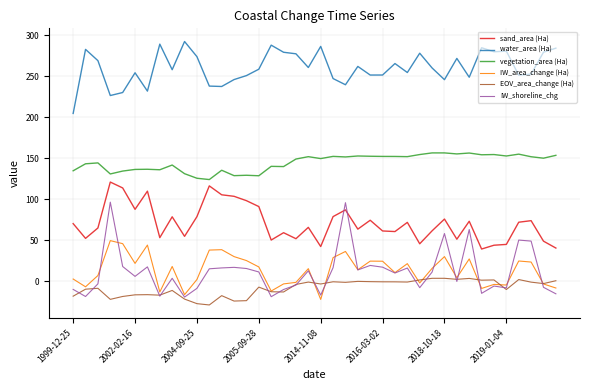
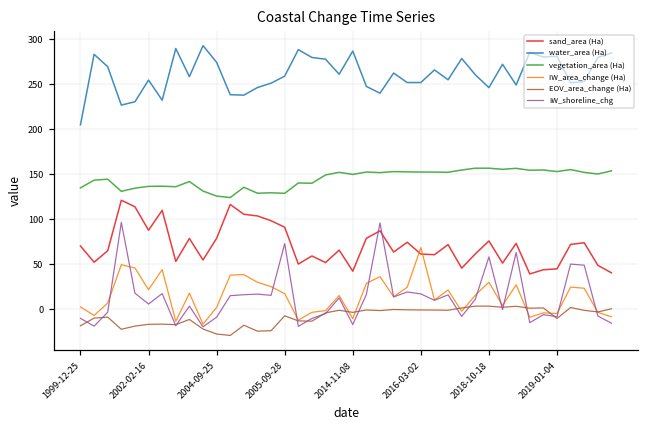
  {
    "sand_area (Ha)": {
      "1999-12-25": 70,
      "2002-02-16": 90,
      "2004-09-25": 80,
      "2005-09-28": 90,
      "2014-11-08": 40,
      "2016-03-02": 60,
      "2018-10-18": 80,
      "2019-01-04": 50
    },
    "water_area (Ha)": {
      "1999-12-25": 200,
      "2002-02-16": 250,
      "2004-09-25": 270,
      "2005-09-28": 260,
      "2014-11-08": 290,
      "2016-03-02": 250,
      "2018-10-18": 250
    },
    "vegetation_area (Ha)": {
      "1999-12-25": 130,
      "2002-02-16": 140,
      "2004-09-25": 130,
      "2005-09-28": 130,
      "2014-11-08": 150,
      "2016-03-02": 150,
      "2018-10-18": 160,
      "2019-01-04": 150
    },
    "IW_area_change (Ha)": {
      "1999-12-25": 0,
      "2002-02-16": 20,
      "2004-09-25": 0,
      "2005-09-28": 20,
-     "2014-11-08": -20,
-     "2016-03-02": 20,
+     "2014-11-08": -10,
+     "2016-03-02": 70,
      "2018-10-18": 30,
      "2019-01-04": 0
    },
    "EOV_area_change (Ha)": {
      "1999-12-25": -20,
      "2002-02-16": -20,
      "2004-09-25": -30,
      "2005-09-28": -10,
      "2014-11-08": 0,
      "2016-03-02": 0,
      "2018-10-18": 0
    },
    "IW_shoreline_chg": {
      "1999-12-25": -10,
      "2002-02-16": 10,
      "2004-09-25": -10,
-     "2005-09-28": 10,
+     "2005-09-28": 70,
      "2014-11-08": -20,
      "2016-03-02": 20,
      "2018-10-18": 60
    }
  }
